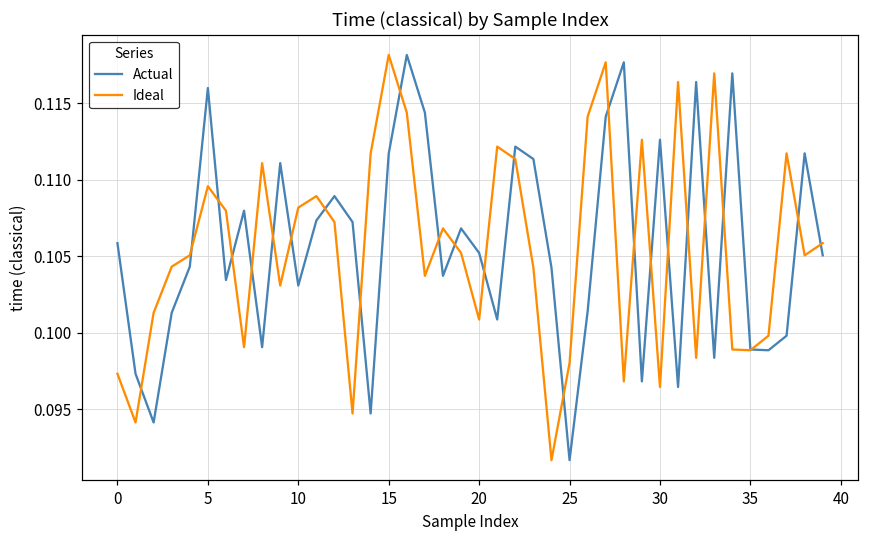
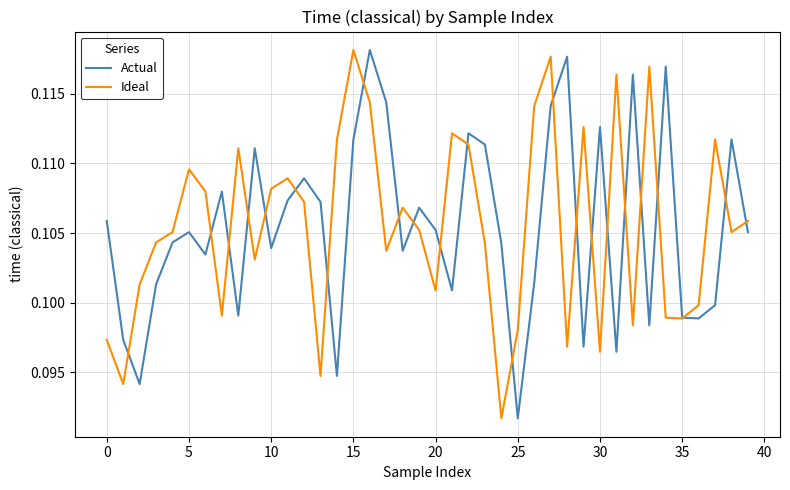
  {
    "Actual": {
      "0": 0.1059,
-     "5": 0.1160,
-     "10": 0.1031,
+     "5": 0.1051,
+     "10": 0.1039,
      "15": 0.1117,
      "20": 0.1052,
      "25": 0.0917,
      "30": 0.1126
    },
    "Ideal": {
      "0": 0.0973,
      "5": 0.1096,
      "10": 0.1082,
      "15": 0.1182,
      "20": 0.1009,
      "25": 0.0980,
      "30": 0.0965
    }
  }
